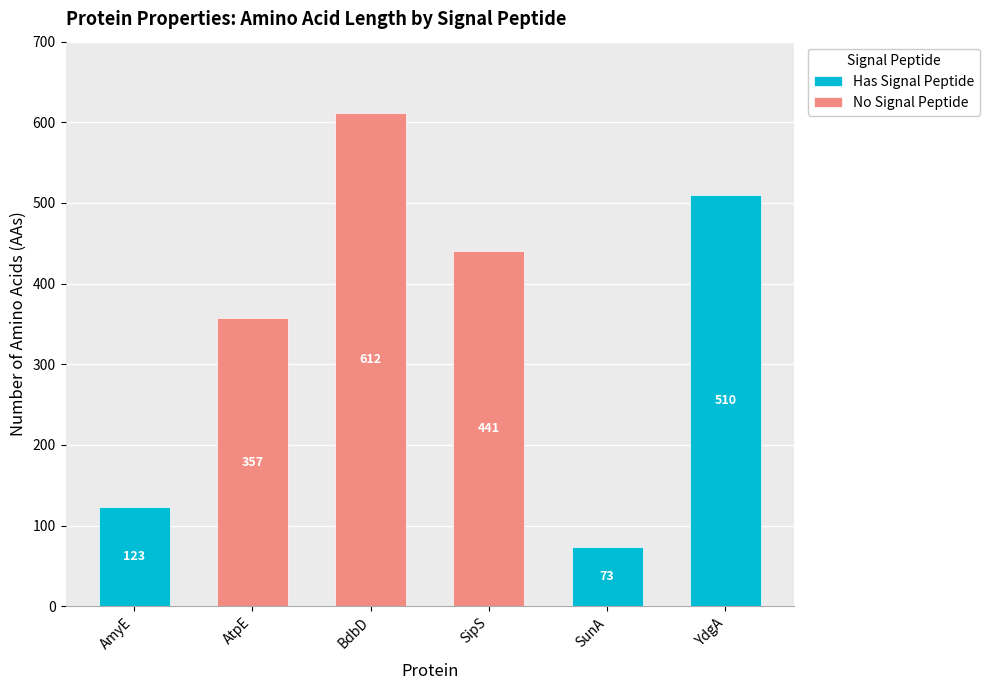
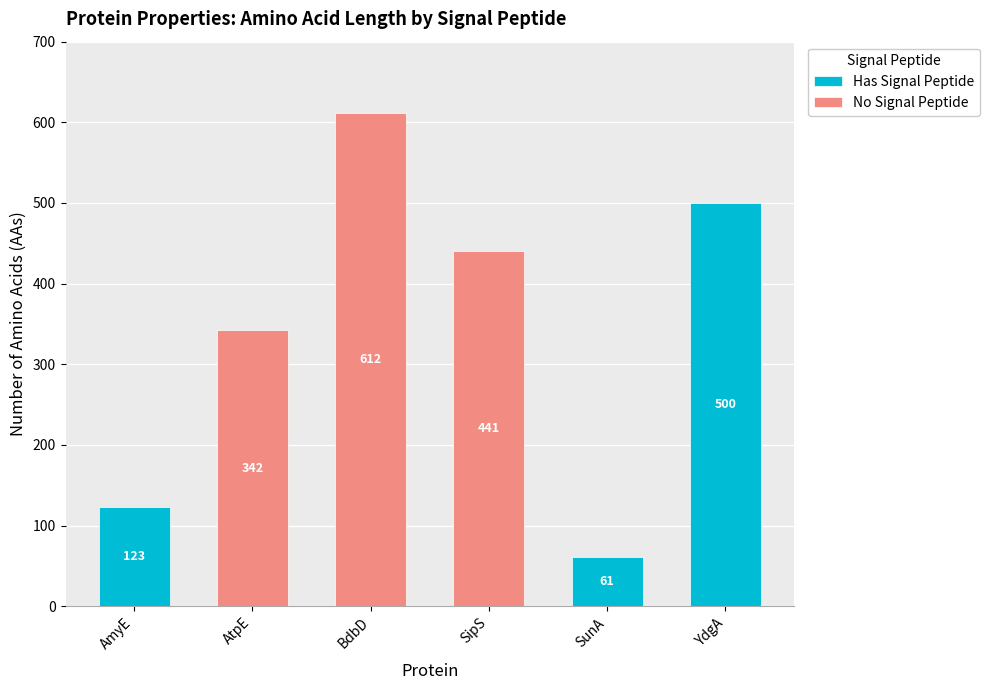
  {
    "Has Signal Peptide": {
      "AmyE": 123,
-     "SunA": 73,
-     "YdgA": 510
+     "SunA": 61,
+     "YdgA": 500
    },
    "No Signal Peptide": {
-     "AtpE": 357,
+     "AtpE": 342,
      "BdbD": 612,
      "SipS": 441
    }
  }
